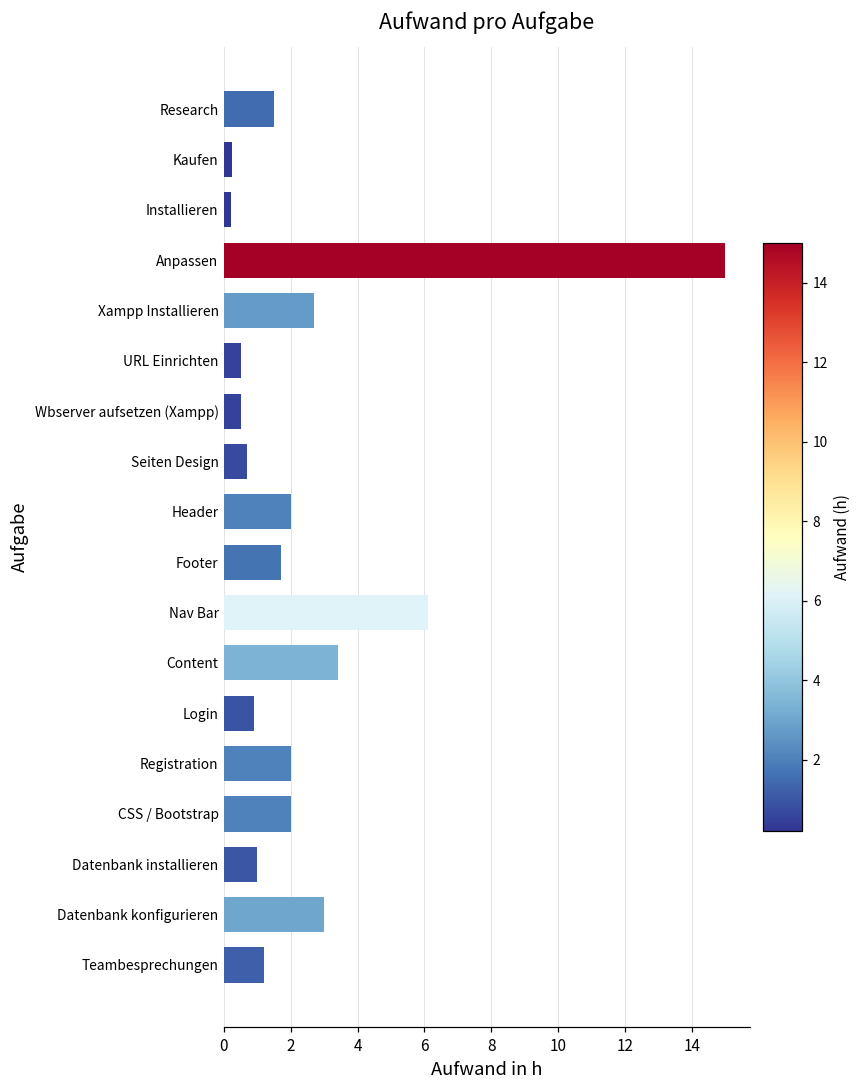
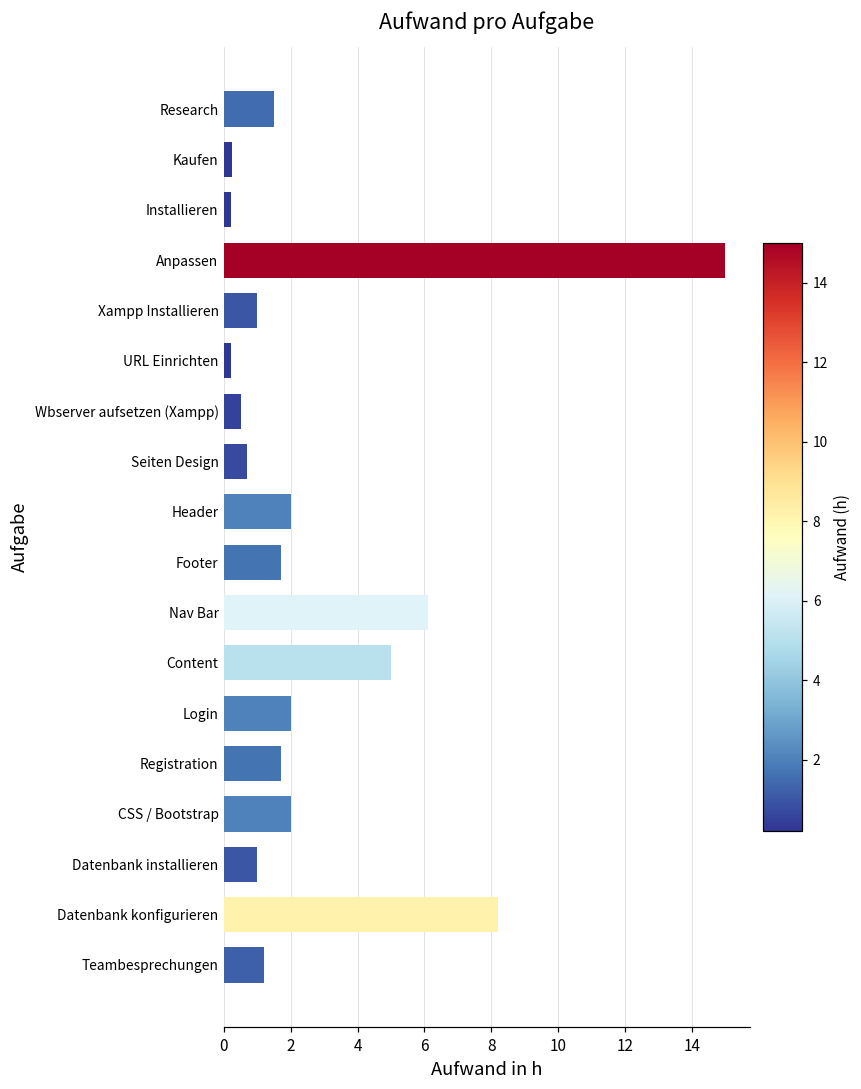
  {
    "Research": 1.5,
    "Kaufen": 0.3,
    "Installieren": 0.2,
    "Anpassen": 15.0,
-   "Xampp Installieren": 2.7,
-   "URL Einrichten": 0.5,
+   "Xampp Installieren": 1.0,
+   "URL Einrichten": 0.2,
    "Wbserver aufsetzen (Xampp)": 0.5,
    "Seiten Design": 0.7,
    "Header": 2.0,
    "Footer": 1.7,
    "Nav Bar": 6.1,
-   "Content": 3.4,
-   "Login": 0.9,
-   "Registration": 2.0,
+   "Content": 5.0,
+   "Login": 2.0,
+   "Registration": 1.7,
    "CSS / Bootstrap": 2.0,
    "Datenbank installieren": 1.0,
-   "Datenbank konfigurieren": 3.0,
+   "Datenbank konfigurieren": 8.2,
    "Teambesprechungen": 1.2
  }
